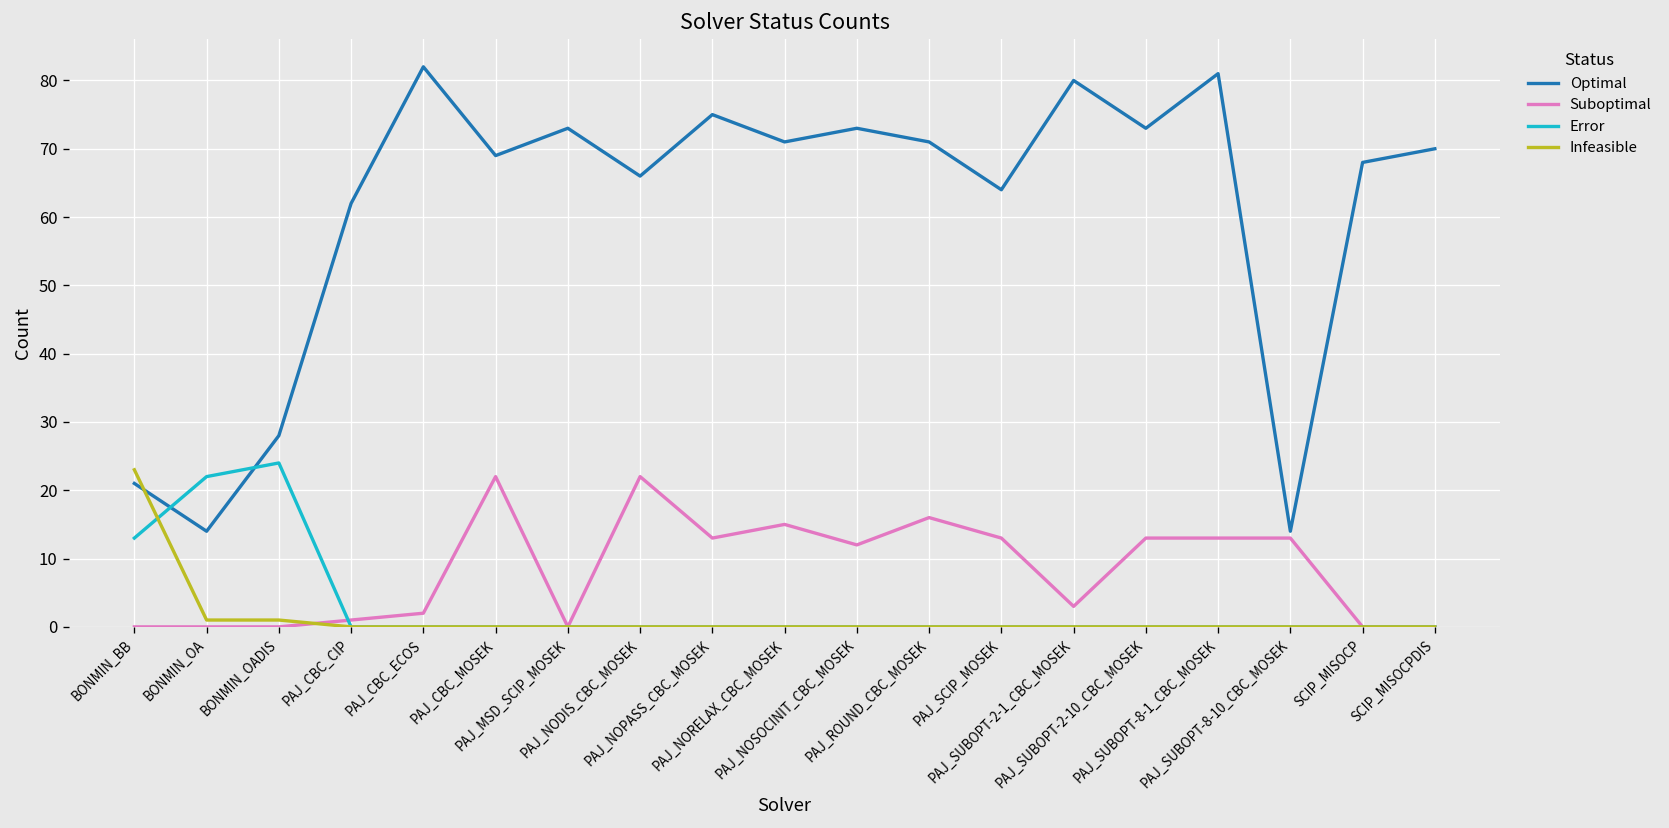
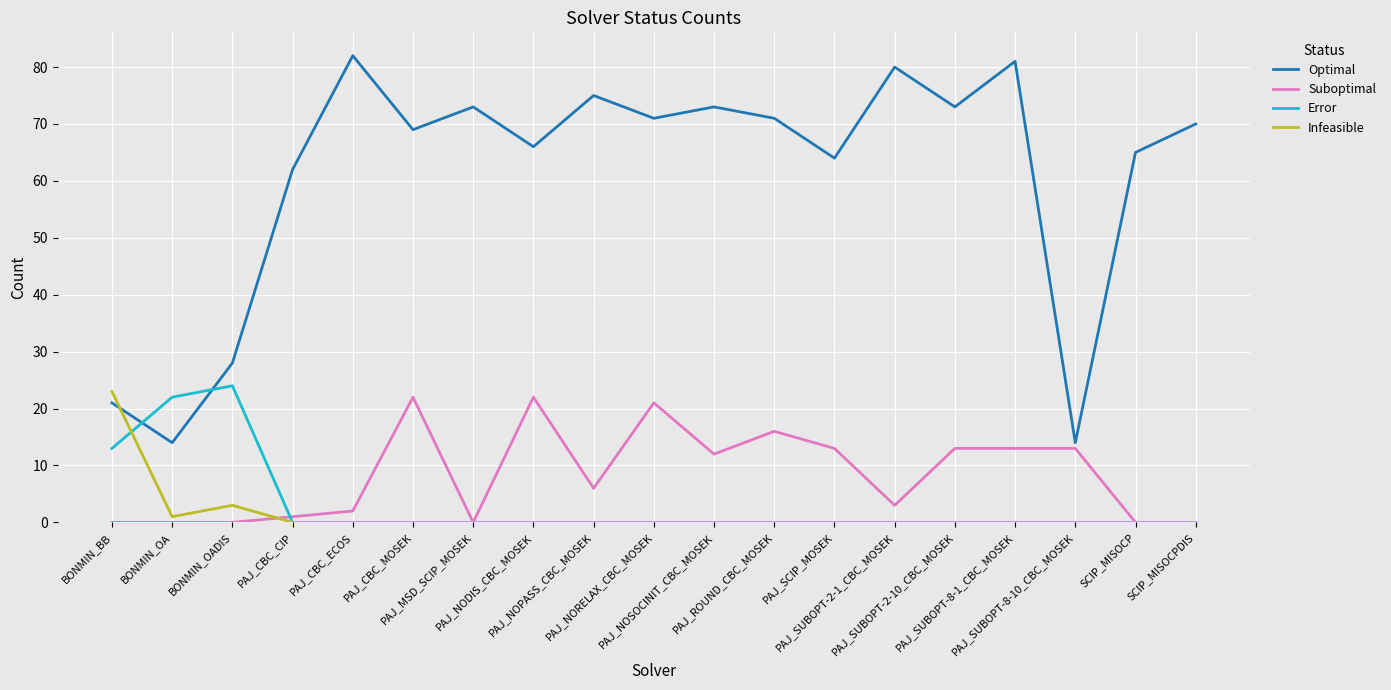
  {
    "Optimal": {
      "BONMIN_BB": 21,
      "BONMIN_OA": 14,
      "BONMIN_OADIS": 28,
      "PAJ_CBC_CIP": 62,
      "PAJ_CBC_ECOS": 82,
      "PAJ_CBC_MOSEK": 69,
      "PAJ_MSD_SCIP_MOSEK": 73,
      "PAJ_NODIS_CBC_MOSEK": 66,
      "PAJ_NOPASS_CBC_MOSEK": 75,
      "PAJ_NORELAX_CBC_MOSEK": 71,
      "PAJ_NOSOCINIT_CBC_MOSEK": 73,
      "PAJ_ROUND_CBC_MOSEK": 71,
      "PAJ_SCIP_MOSEK": 64,
      "PAJ_SUBOPT-2-1_CBC_MOSEK": 80,
      "PAJ_SUBOPT-2-10_CBC_MOSEK": 73,
      "PAJ_SUBOPT-8-1_CBC_MOSEK": 81,
      "PAJ_SUBOPT-8-10_CBC_MOSEK": 14,
-     "SCIP_MISOCP": 68,
+     "SCIP_MISOCP": 65,
      "SCIP_MISOCPDIS": 70
    },
    "Suboptimal": {
      "BONMIN_BB": 0,
      "BONMIN_OA": 0,
      "BONMIN_OADIS": 0,
      "PAJ_CBC_CIP": 1,
      "PAJ_CBC_ECOS": 2,
      "PAJ_CBC_MOSEK": 22,
      "PAJ_NODIS_CBC_MOSEK": 22,
-     "PAJ_NOPASS_CBC_MOSEK": 13,
-     "PAJ_NORELAX_CBC_MOSEK": 15,
+     "PAJ_NOPASS_CBC_MOSEK": 6,
+     "PAJ_NORELAX_CBC_MOSEK": 21,
      "PAJ_NOSOCINIT_CBC_MOSEK": 12,
      "PAJ_ROUND_CBC_MOSEK": 16,
      "PAJ_SCIP_MOSEK": 13,
      "PAJ_SUBOPT-2-1_CBC_MOSEK": 3,
      "PAJ_SUBOPT-2-10_CBC_MOSEK": 13,
      "PAJ_SUBOPT-8-1_CBC_MOSEK": 13,
      "PAJ_SUBOPT-8-10_CBC_MOSEK": 13
    },
    "Error": {
      "BONMIN_BB": 13,
      "BONMIN_OA": 22,
      "BONMIN_OADIS": 24
    },
    "Infeasible": {
      "BONMIN_BB": 23,
      "BONMIN_OA": 1,
-     "BONMIN_OADIS": 1
+     "BONMIN_OADIS": 3
    }
  }
